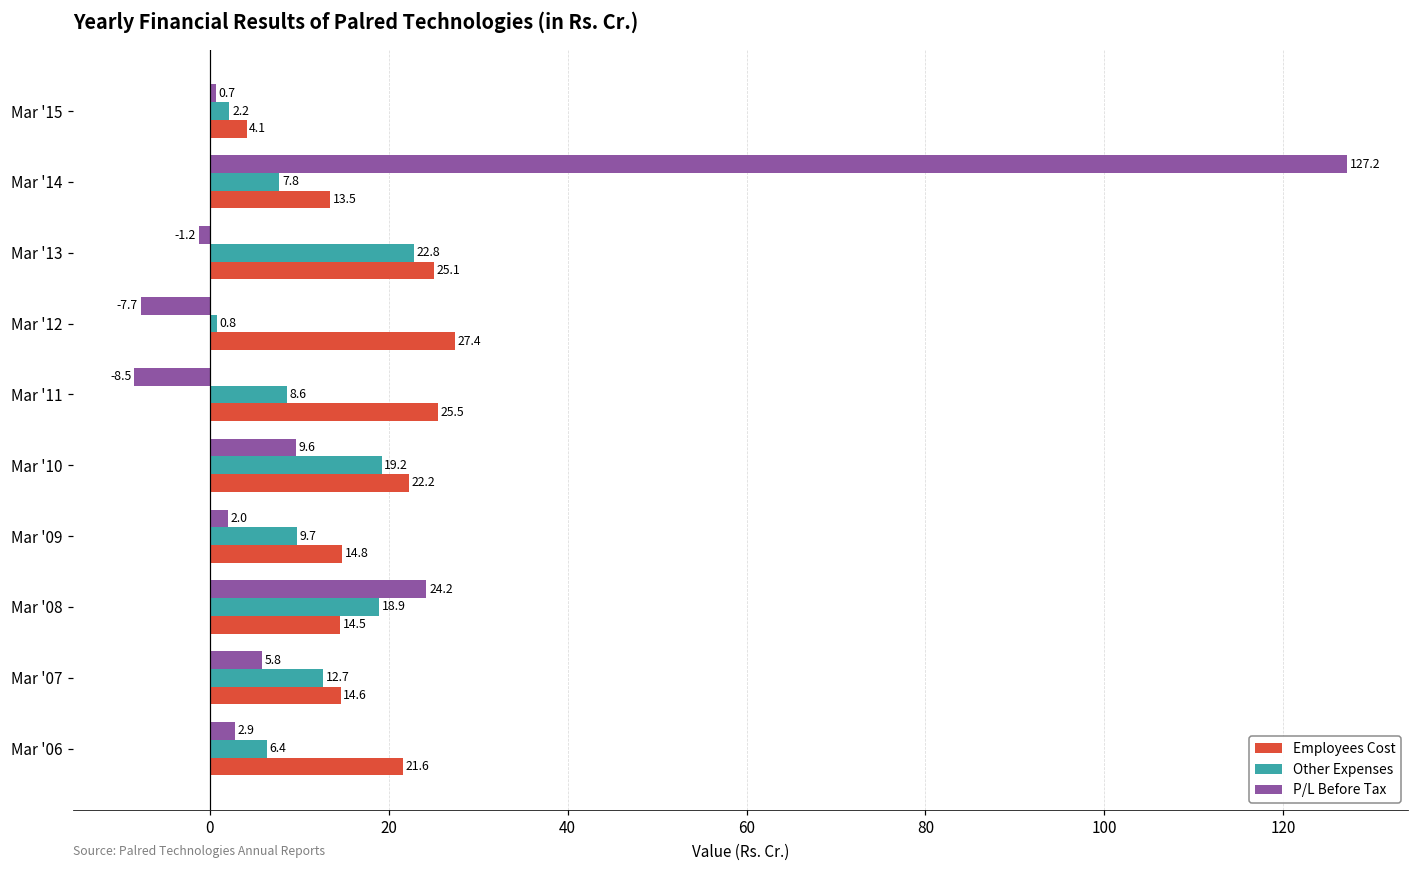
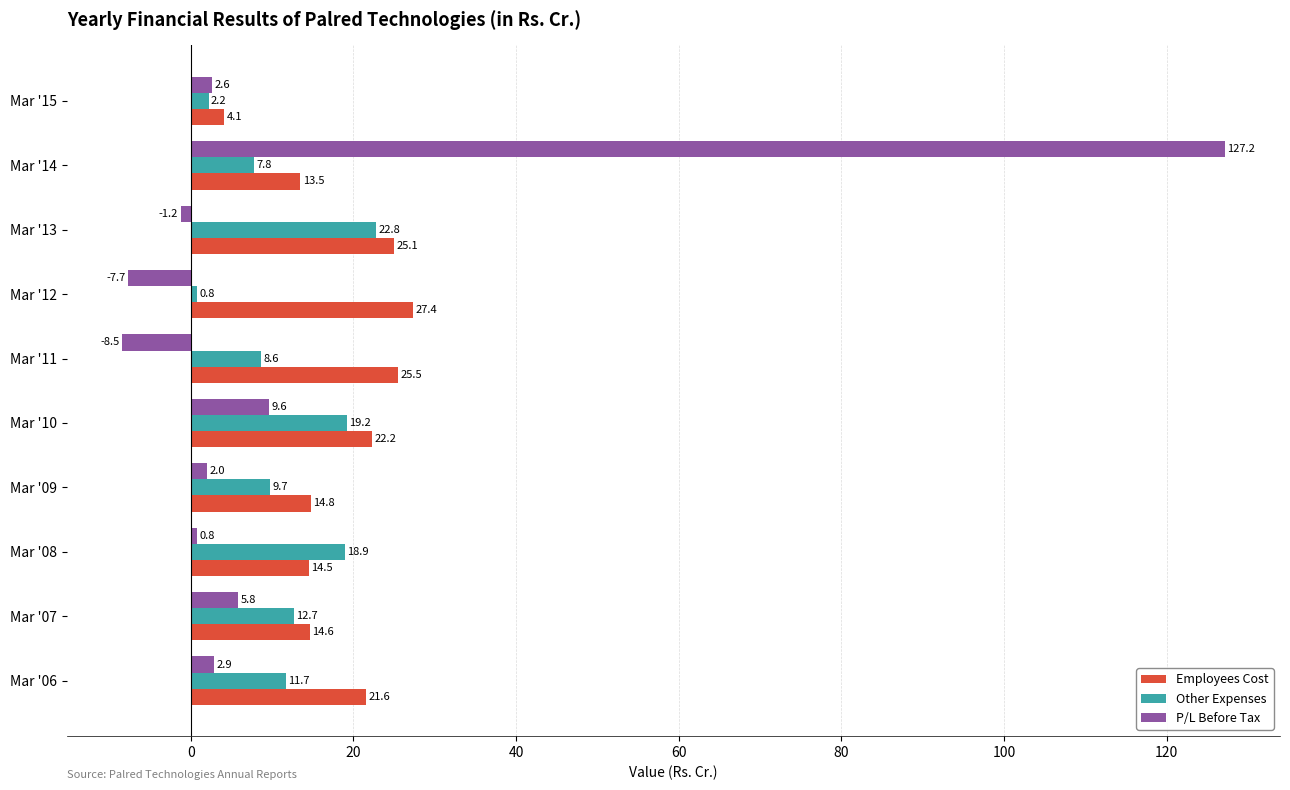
  {
    "Employees Cost": {
      "Mar '15": 4.1,
      "Mar '14": 13.5,
      "Mar '13": 25.1,
      "Mar '12": 27.4,
      "Mar '11": 25.5,
      "Mar '10": 22.2,
      "Mar '09": 14.8,
      "Mar '08": 14.5,
      "Mar '07": 14.6,
      "Mar '06": 21.6
    },
    "Other Expenses": {
      "Mar '15": 2.2,
      "Mar '14": 7.8,
      "Mar '13": 22.8,
      "Mar '12": 0.8,
      "Mar '11": 8.6,
      "Mar '10": 19.2,
      "Mar '09": 9.7,
      "Mar '08": 18.9,
      "Mar '07": 12.7,
-     "Mar '06": 6.4
+     "Mar '06": 11.7
    },
    "P/L Before Tax": {
-     "Mar '15": 0.7,
+     "Mar '15": 2.6,
      "Mar '14": 127.2,
      "Mar '13": -1.2,
      "Mar '12": -7.7,
      "Mar '11": -8.5,
      "Mar '10": 9.6,
      "Mar '09": 2.0,
-     "Mar '08": 24.2,
+     "Mar '08": 0.8,
      "Mar '07": 5.8,
      "Mar '06": 2.9
    }
  }
